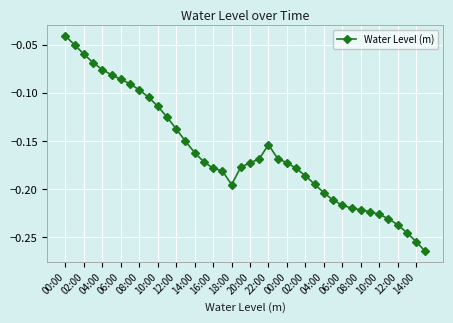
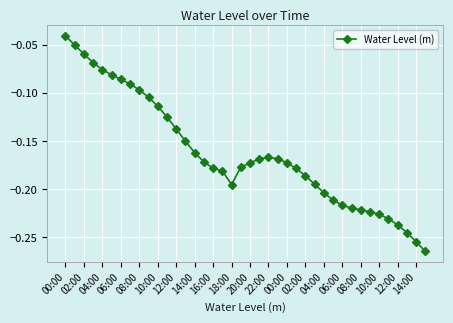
  {
    "16:00": -0.18,
    "18:00": -0.20,
    "20:00": -0.17,
-   "22:00": -0.15
+   "22:00": -0.17
  }
